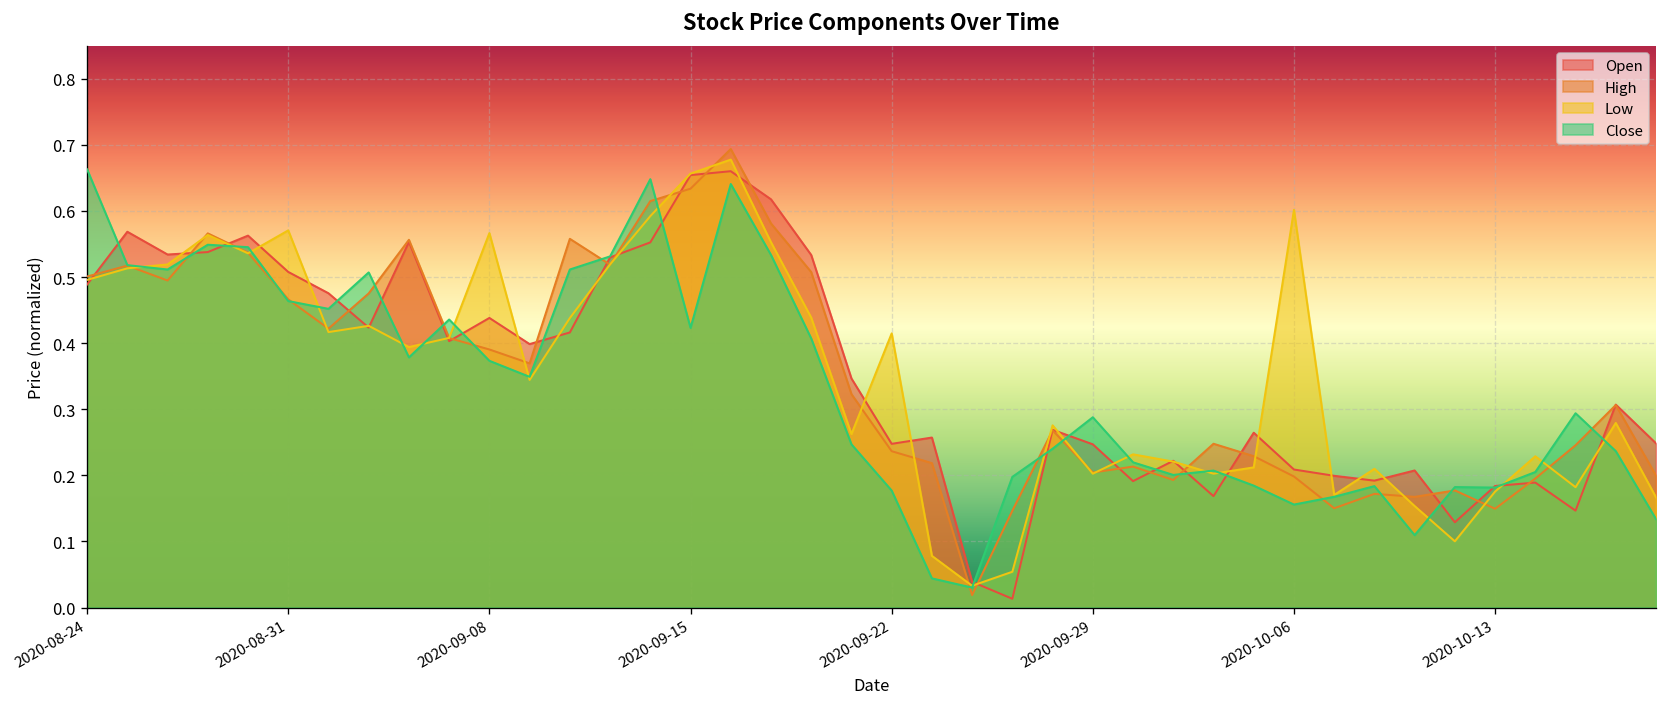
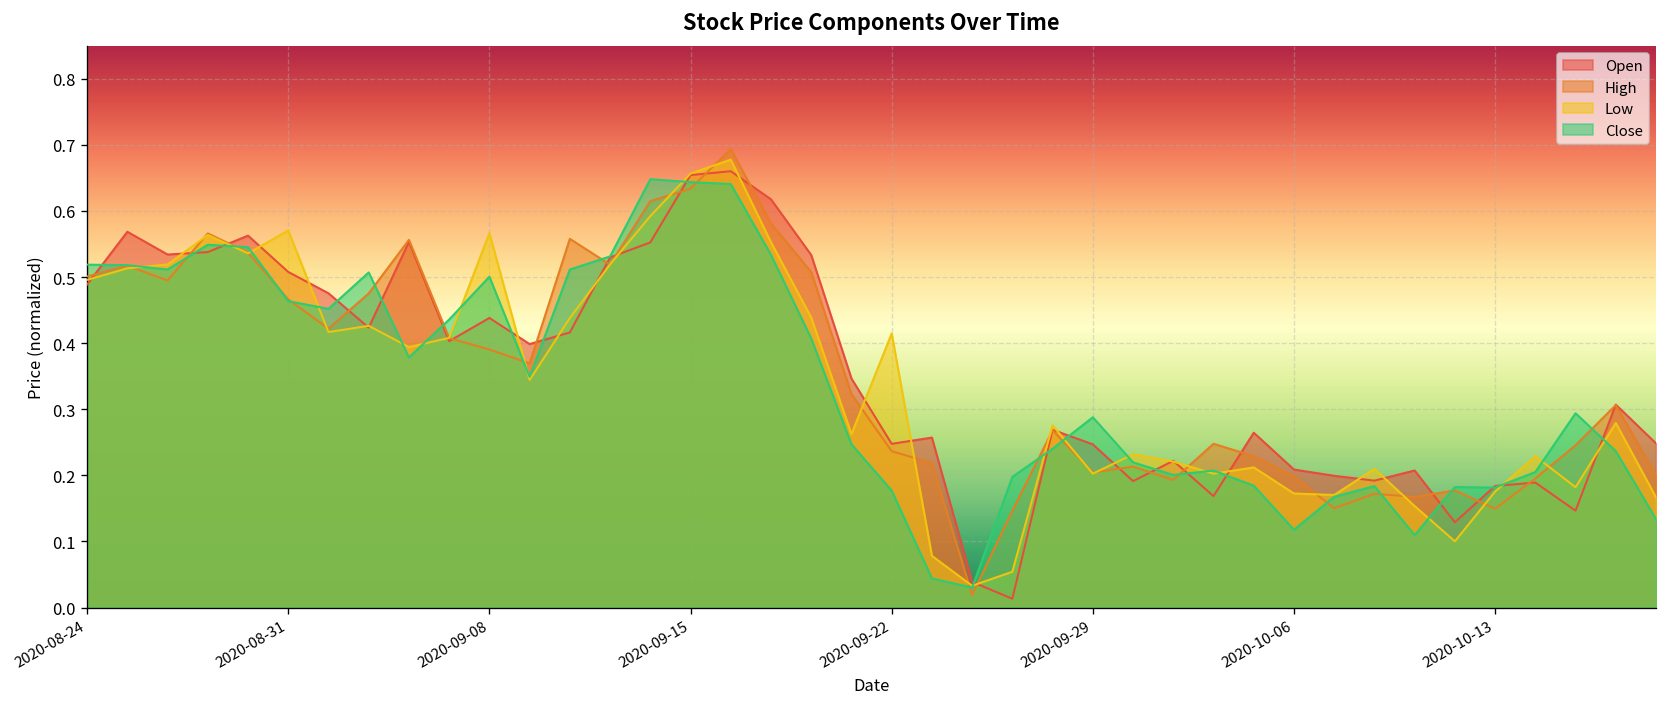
  {
    "Low": {
      "2020-08-24": 0.50,
      "2020-08-31": 0.57,
      "2020-09-08": 0.57,
      "2020-09-22": 0.41,
-     "2020-10-06": 0.60,
+     "2020-10-06": 0.17,
      "2020-10-13": 0.18
    },
    "Close": {
-     "2020-08-24": 0.66,
-     "2020-09-08": 0.37,
-     "2020-09-15": 0.42,
+     "2020-08-24": 0.52,
+     "2020-09-08": 0.50,
+     "2020-09-15": 0.64,
      "2020-09-22": 0.18,
      "2020-09-29": 0.29,
-     "2020-10-06": 0.16
+     "2020-10-06": 0.12
    }
  }
